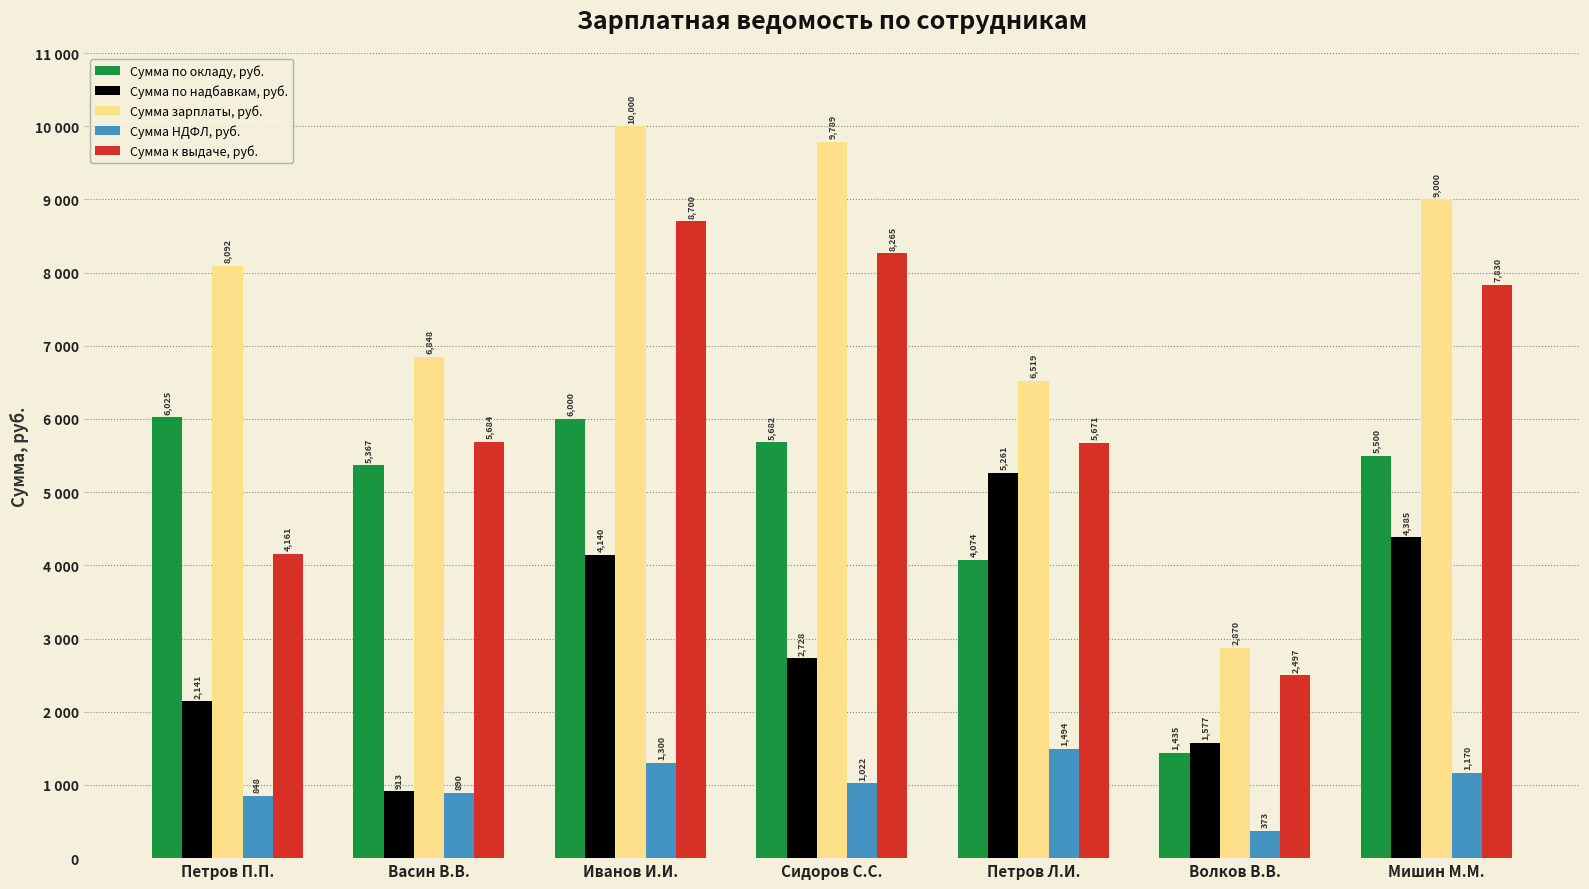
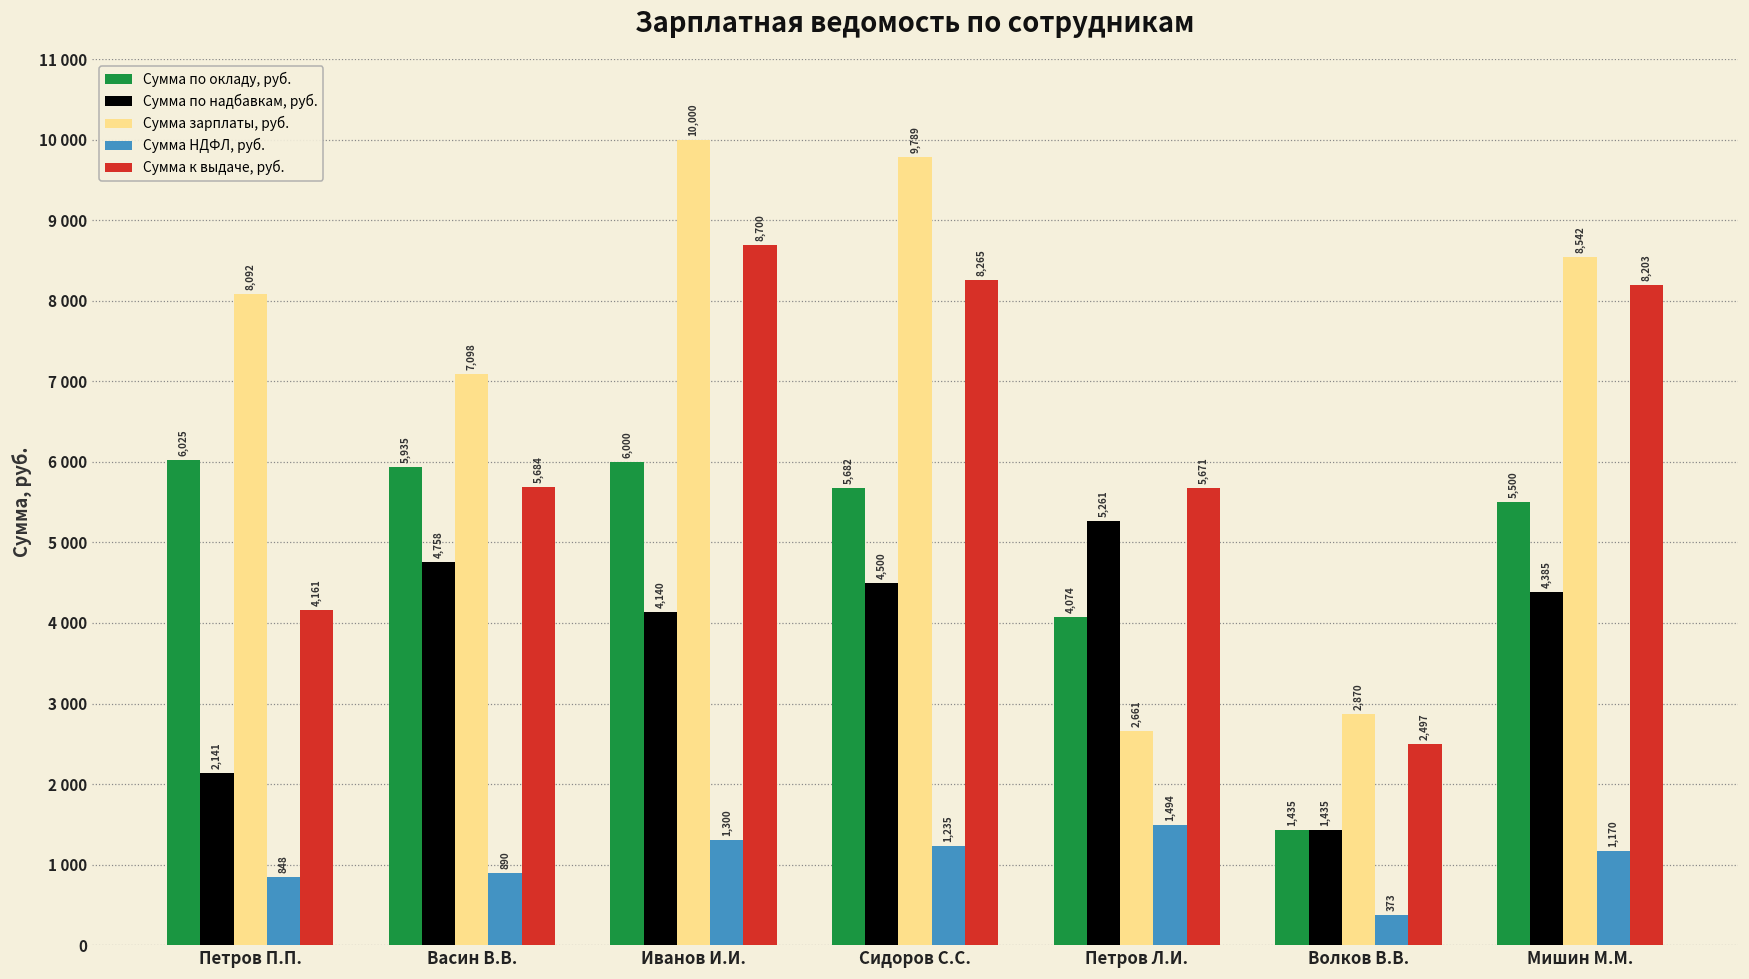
  {
    "Сумма по окладу, руб.": {
      "Петров П.П.": "6,025",
-     "Васин В.В.": "5,367",
+     "Васин В.В.": "5,935",
      "Иванов И.И.": "6,000",
      "Сидоров С.С.": "5,682",
      "Петров Л.И.": "4,074",
      "Волков В.В.": "1,435",
      "Мишин М.М.": "5,500"
    },
    "Сумма по надбавкам, руб.": {
      "Петров П.П.": "2,141",
-     "Васин В.В.": "913",
+     "Васин В.В.": "4,758",
      "Иванов И.И.": "4,140",
-     "Сидоров С.С.": "2,728",
+     "Сидоров С.С.": "4,500",
      "Петров Л.И.": "5,261",
-     "Волков В.В.": "1,577",
+     "Волков В.В.": "1,435",
      "Мишин М.М.": "4,385"
    },
    "Сумма зарплаты, руб.": {
      "Петров П.П.": "8,092",
-     "Васин В.В.": "6,848",
+     "Васин В.В.": "7,098",
      "Иванов И.И.": "10,000",
      "Сидоров С.С.": "9,789",
-     "Петров Л.И.": "6,519",
+     "Петров Л.И.": "2,661",
      "Волков В.В.": "2,870",
-     "Мишин М.М.": "9,000"
+     "Мишин М.М.": "8,542"
    },
    "Сумма НДФЛ, руб.": {
      "Петров П.П.": "848",
      "Васин В.В.": "890",
      "Иванов И.И.": "1,300",
-     "Сидоров С.С.": "1,022",
+     "Сидоров С.С.": "1,235",
      "Петров Л.И.": "1,494",
      "Волков В.В.": "373",
      "Мишин М.М.": "1,170"
    },
    "Сумма к выдаче, руб.": {
      "Петров П.П.": "4,161",
      "Васин В.В.": "5,684",
      "Иванов И.И.": "8,700",
      "Сидоров С.С.": "8,265",
      "Петров Л.И.": "5,671",
      "Волков В.В.": "2,497",
-     "Мишин М.М.": "7,830"
+     "Мишин М.М.": "8,203"
    }
  }
